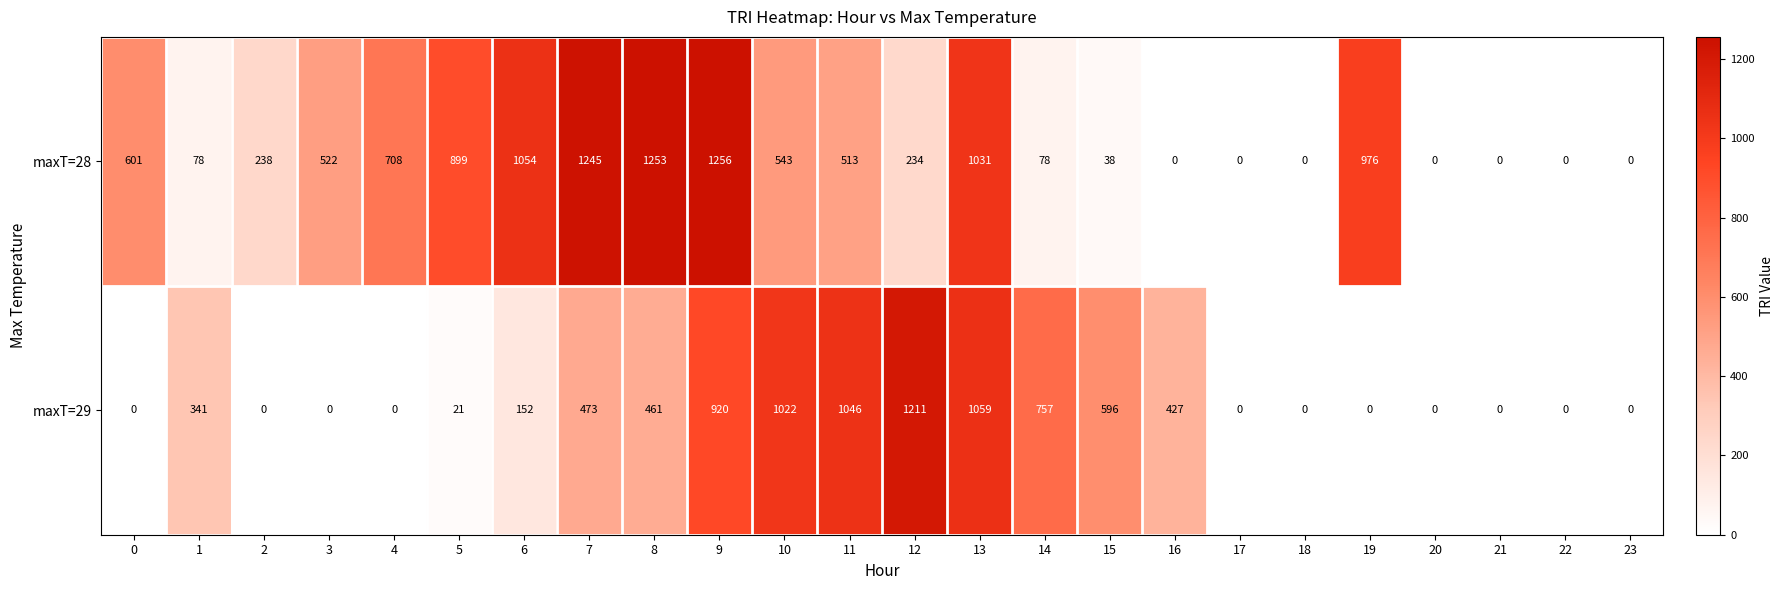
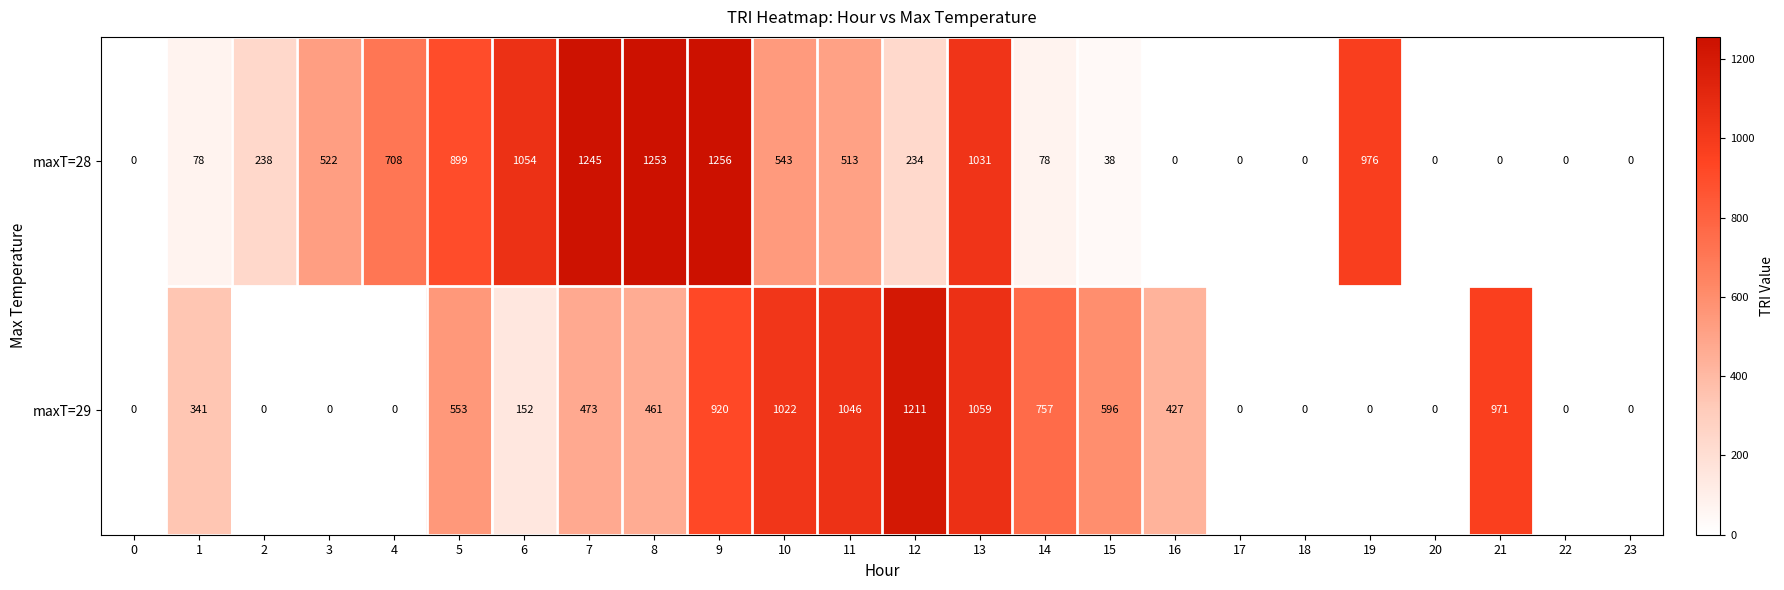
  {
    "maxT=28": {
-     "0": 601,
+     "0": 0,
      "1": 78,
      "2": 238,
      "3": 522,
      "4": 708,
      "5": 899,
      "6": 1054,
      "7": 1245,
      "8": 1253,
      "9": 1256,
      "10": 543,
      "11": 513,
      "12": 234,
      "13": 1031,
      "14": 78,
      "15": 38,
      "16": 0,
      "17": 0,
      "18": 0,
      "19": 976,
      "20": 0,
      "21": 0,
      "22": 0,
      "23": 0
    },
    "maxT=29": {
      "0": 0,
      "1": 341,
      "2": 0,
      "3": 0,
      "4": 0,
-     "5": 21,
+     "5": 553,
      "6": 152,
      "7": 473,
      "8": 461,
      "9": 920,
      "10": 1022,
      "11": 1046,
      "12": 1211,
      "13": 1059,
      "14": 757,
      "15": 596,
      "16": 427,
      "17": 0,
      "18": 0,
      "19": 0,
      "20": 0,
-     "21": 0,
+     "21": 971,
      "22": 0,
      "23": 0
    }
  }
